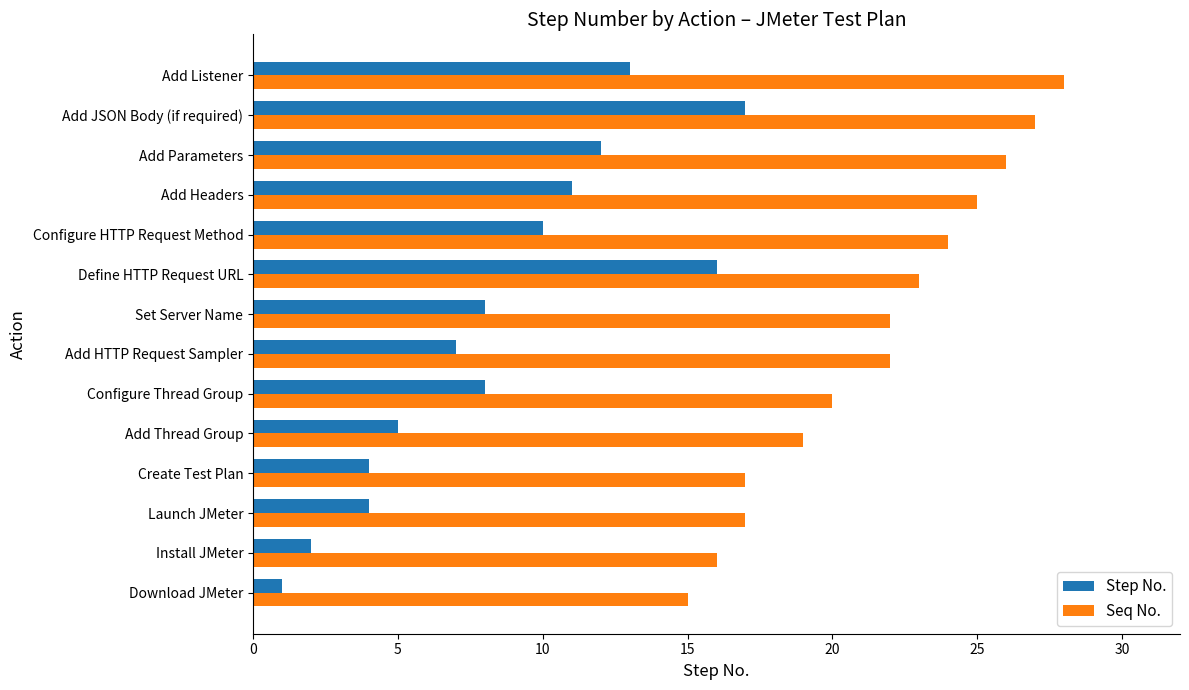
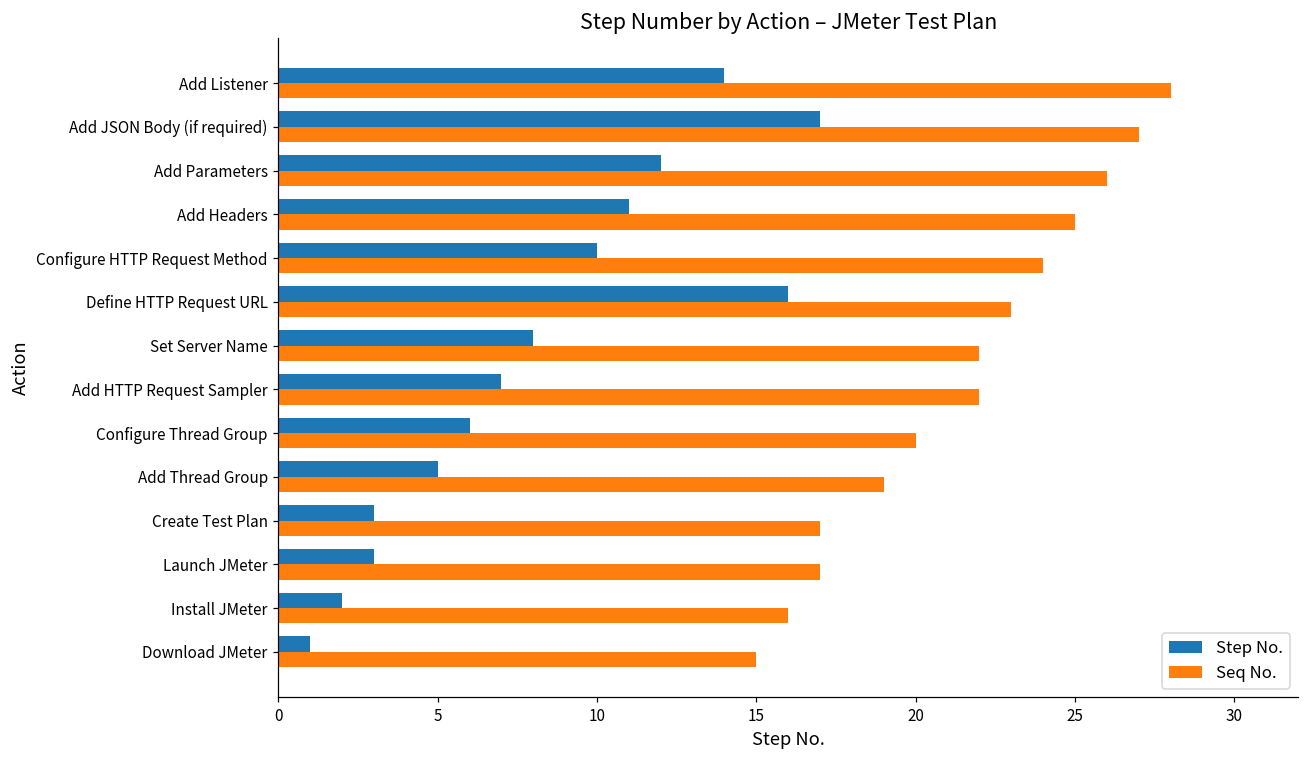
  {
    "Step No.": {
-     "Add Listener": 13,
+     "Add Listener": 14,
      "Add JSON Body (if required)": 17,
      "Add Parameters": 12,
      "Add Headers": 11,
      "Configure HTTP Request Method": 10,
      "Define HTTP Request URL": 16,
      "Set Server Name": 8,
      "Add HTTP Request Sampler": 7,
-     "Configure Thread Group": 8,
+     "Configure Thread Group": 6,
      "Add Thread Group": 5,
-     "Create Test Plan": 4,
-     "Launch JMeter": 4,
+     "Create Test Plan": 3,
+     "Launch JMeter": 3,
      "Install JMeter": 2,
      "Download JMeter": 1
    },
    "Seq No.": {
      "Add Listener": 28,
      "Add JSON Body (if required)": 27,
      "Add Parameters": 26,
      "Add Headers": 25,
      "Configure HTTP Request Method": 24,
      "Define HTTP Request URL": 23,
      "Set Server Name": 22,
      "Add HTTP Request Sampler": 22,
      "Configure Thread Group": 20,
      "Add Thread Group": 19,
      "Create Test Plan": 17,
      "Launch JMeter": 17,
      "Install JMeter": 16,
      "Download JMeter": 15
    }
  }
